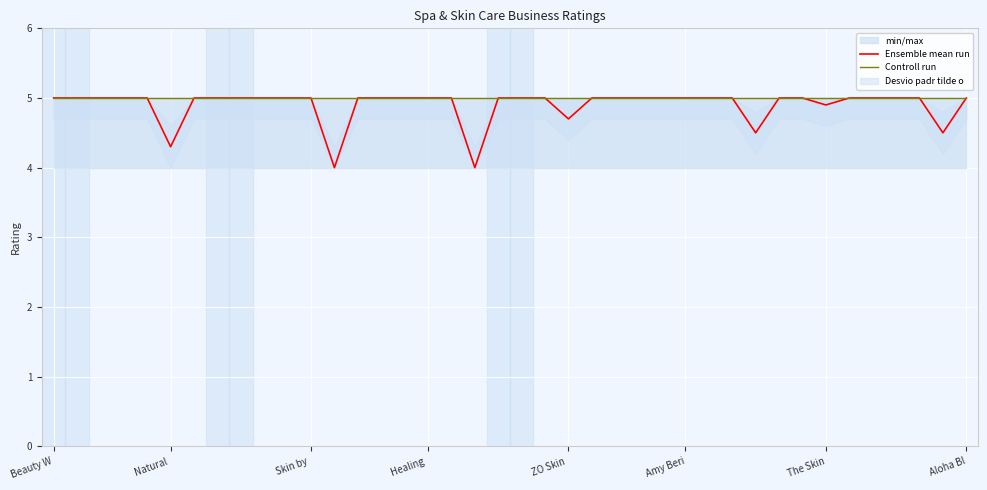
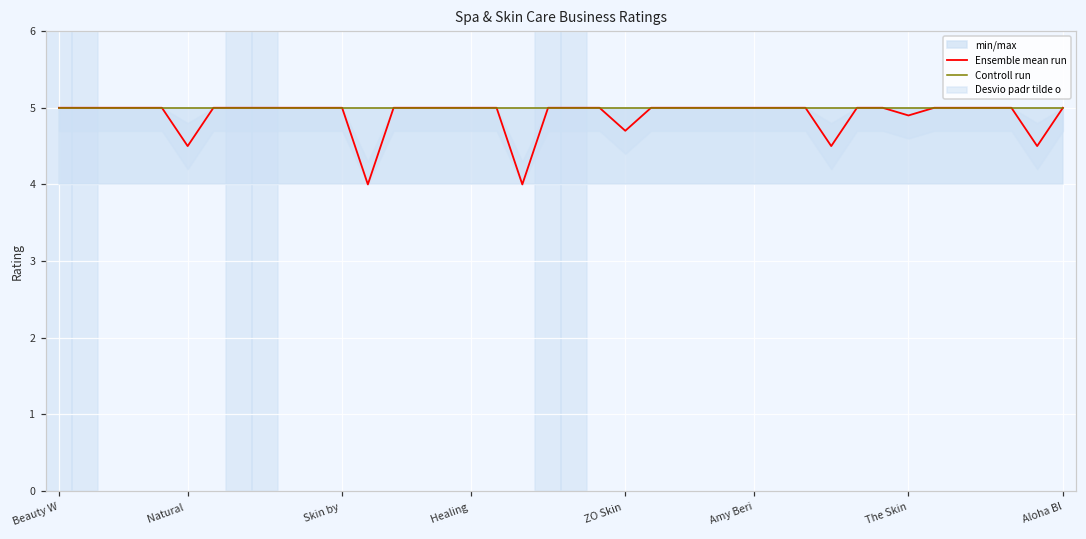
  {
    "Ensemble mean run": {
-     "Natural": 4.3,
+     "Natural": 4.5,
      "ZO Skin": 4.7,
      "The Skin": 4.9
    }
  }
